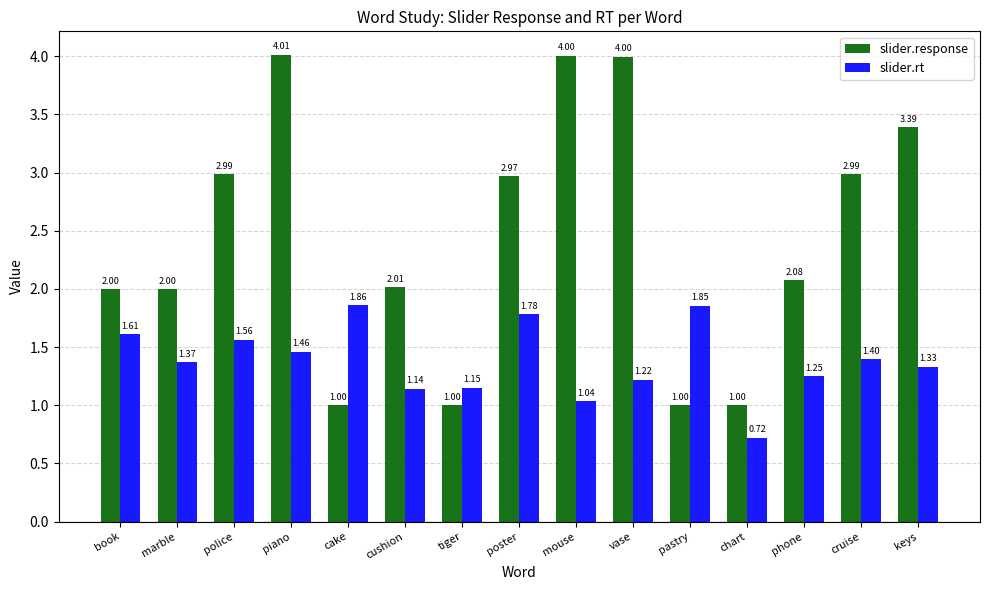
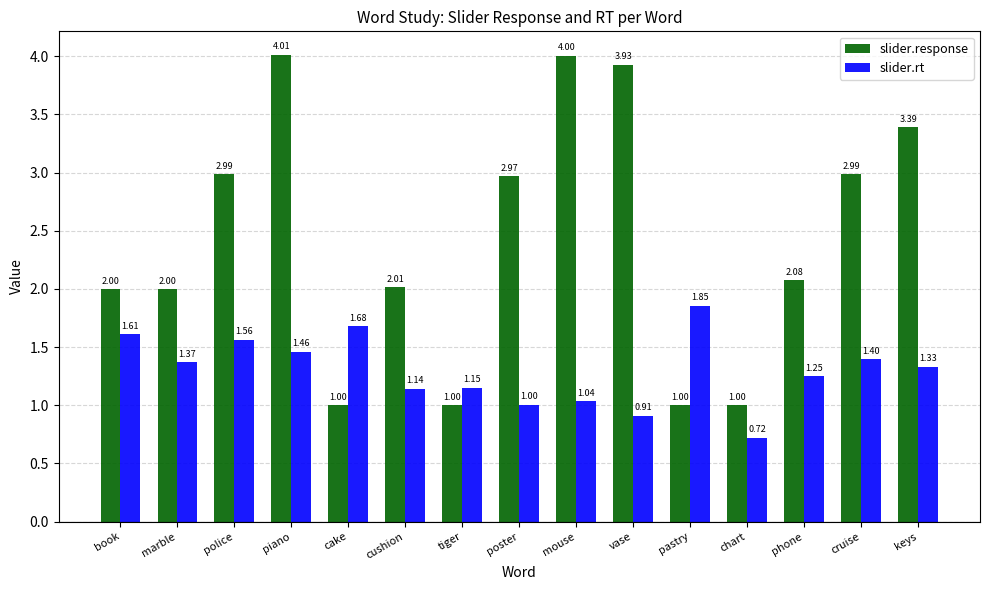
  {
    "slider.response": {
      "book": 2.00,
      "marble": 2.00,
      "police": 2.99,
      "piano": 4.01,
      "cake": 1.00,
      "cushion": 2.01,
      "tiger": 1.00,
      "poster": 2.97,
      "mouse": 4.00,
-     "vase": 4.00,
+     "vase": 3.93,
      "pastry": 1.00,
      "chart": 1.00,
      "phone": 2.08,
      "cruise": 2.99,
      "keys": 3.39
    },
    "slider.rt": {
      "book": 1.61,
      "marble": 1.37,
      "police": 1.56,
      "piano": 1.46,
-     "cake": 1.86,
+     "cake": 1.68,
      "cushion": 1.14,
      "tiger": 1.15,
-     "poster": 1.78,
+     "poster": 1.00,
      "mouse": 1.04,
-     "vase": 1.22,
+     "vase": 0.91,
      "pastry": 1.85,
      "chart": 0.72,
      "phone": 1.25,
      "cruise": 1.40,
      "keys": 1.33
    }
  }
